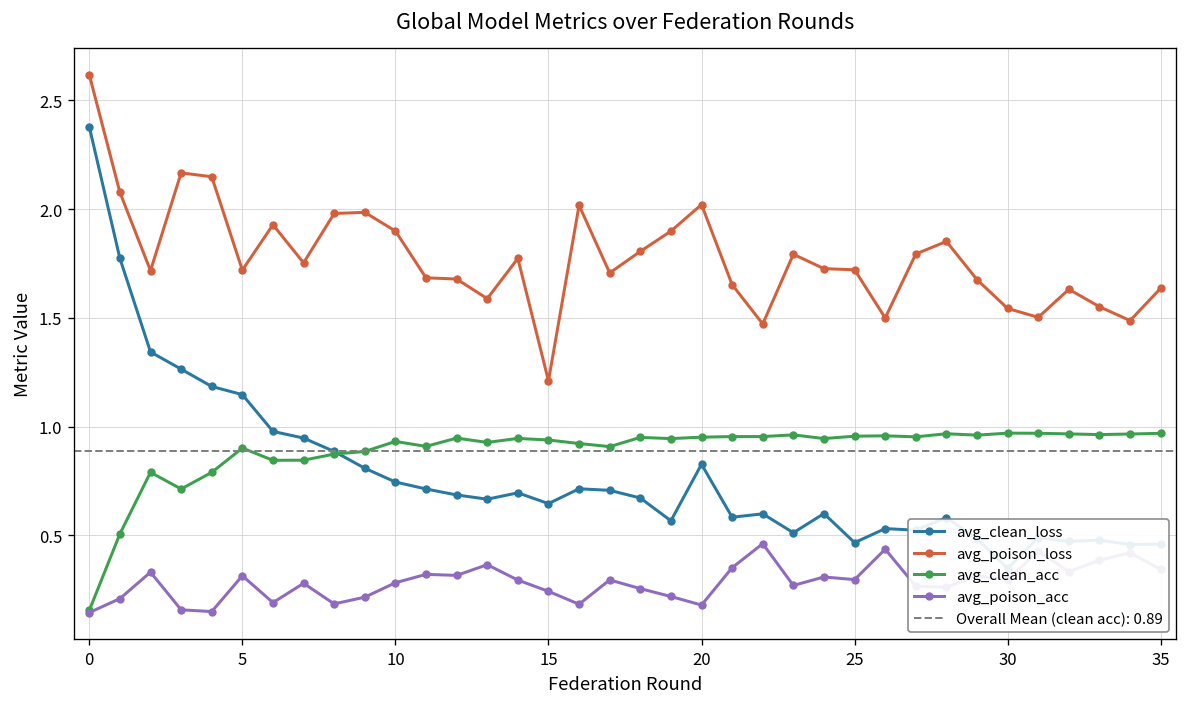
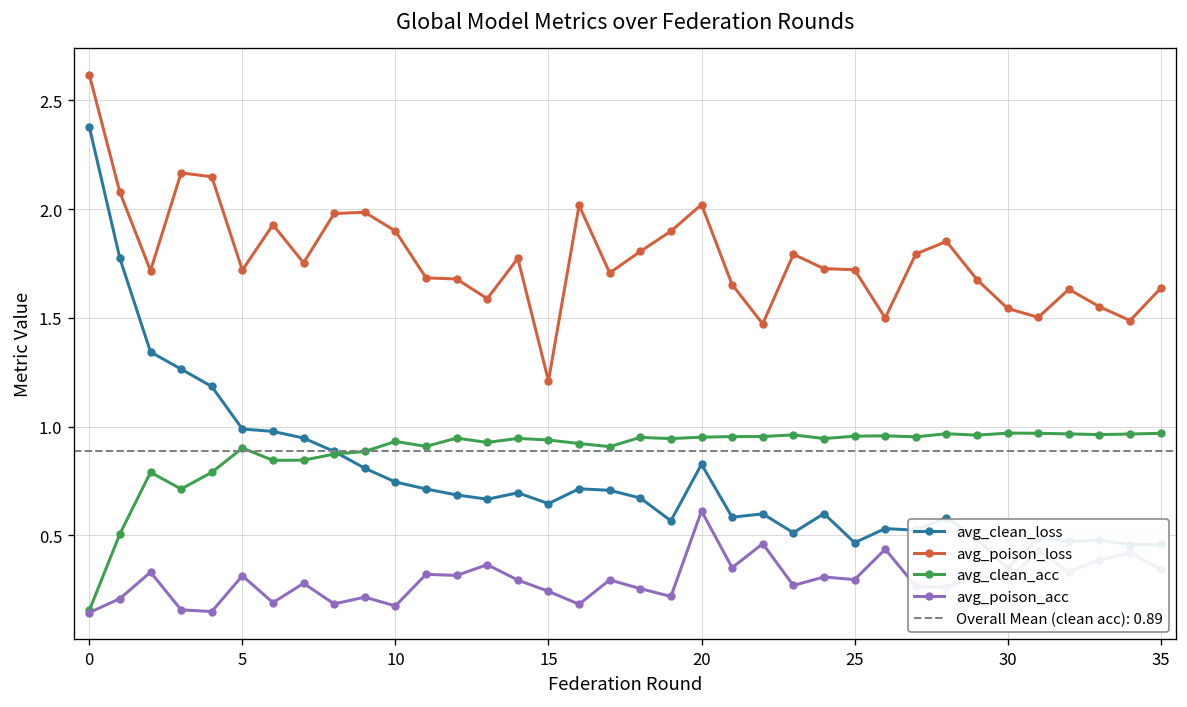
  {
    "avg_clean_loss": {
      "0": 2.38,
-     "5": 1.15,
+     "5": 0.99,
      "10": 0.75,
      "15": 0.65,
      "20": 0.83,
      "25": 0.47
    },
    "avg_poison_loss": {
      "0": 2.62,
      "5": 1.72,
      "10": 1.90,
      "15": 1.21,
      "20": 2.02,
      "25": 1.72,
      "30": 1.54,
      "35": 1.64
    },
    "avg_clean_acc": {
      "5": 0.90,
      "10": 0.93,
      "15": 0.94,
      "20": 0.95,
      "25": 0.96,
      "30": 0.97,
      "35": 0.97
    },
    "avg_poison_acc": {
      "5": 0.31,
-     "10": 0.28,
+     "10": 0.18,
      "15": 0.24,
-     "20": 0.18,
+     "20": 0.61,
      "25": 0.30
    }
  }
